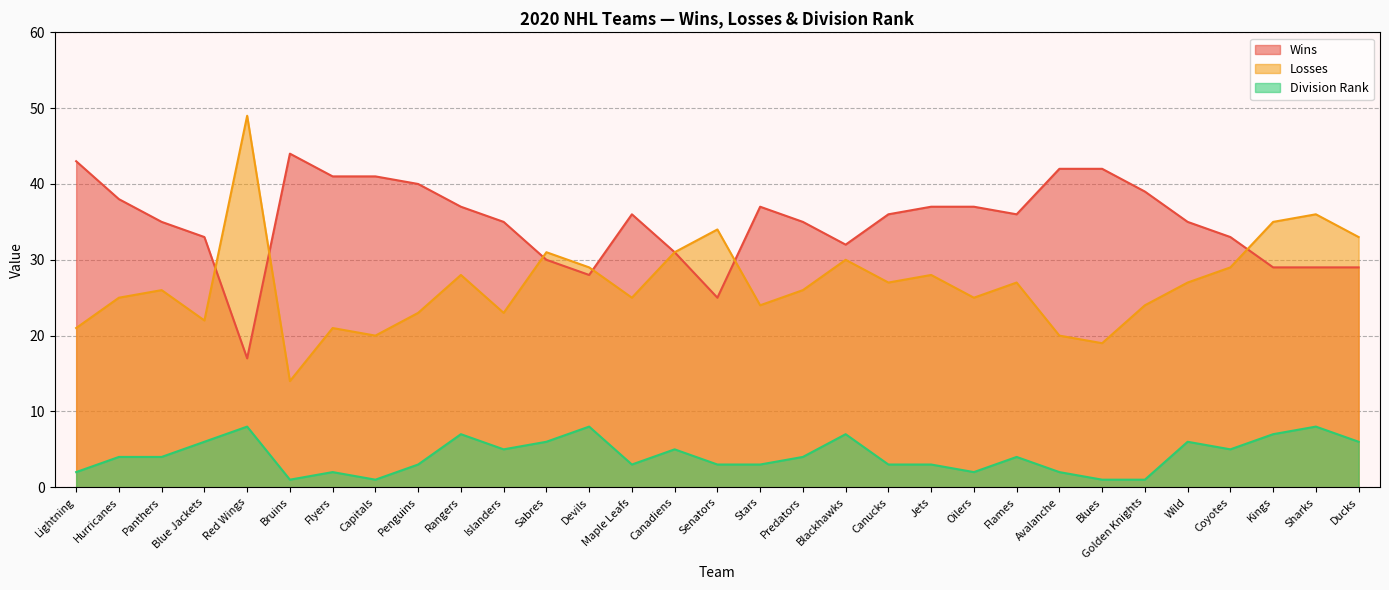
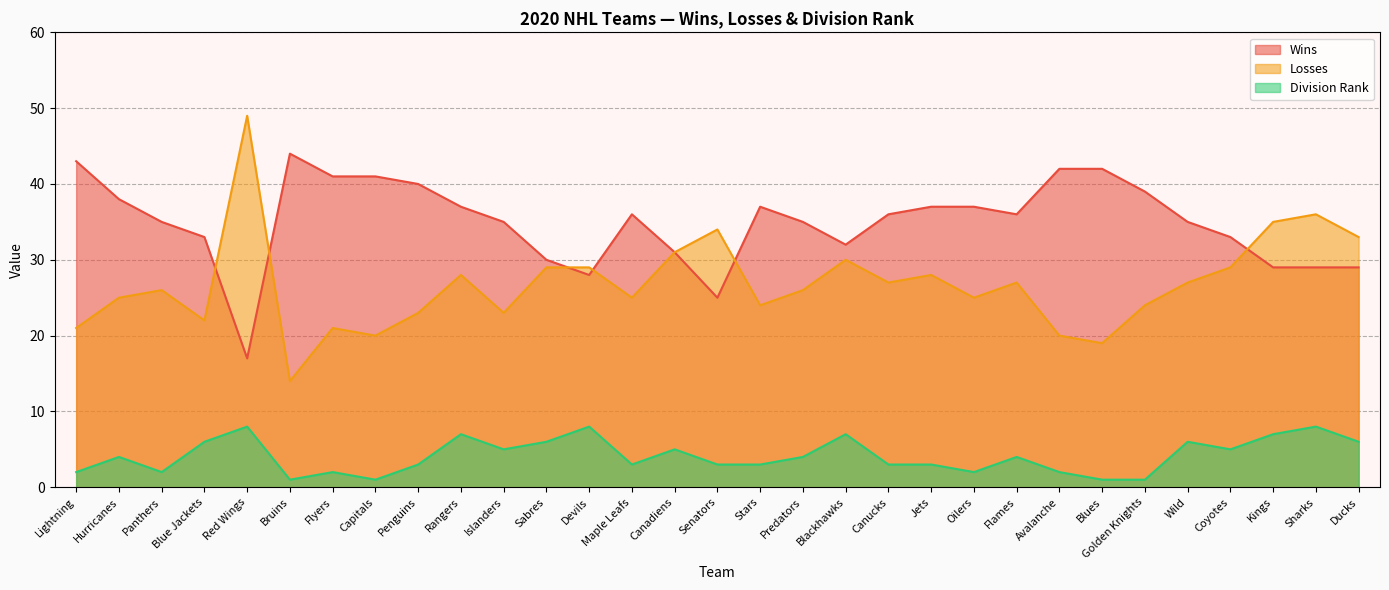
  {
    "Wins": {
      "Lightning": 43,
      "Hurricanes": 38,
      "Panthers": 35,
      "Blue Jackets": 33,
      "Red Wings": 17,
      "Bruins": 44,
      "Flyers": 41,
      "Capitals": 41,
      "Penguins": 40,
      "Rangers": 37,
      "Islanders": 35,
      "Sabres": 30,
      "Devils": 28,
      "Maple Leafs": 36,
      "Senators": 25,
      "Stars": 37,
      "Predators": 35,
      "Blackhawks": 32,
      "Canucks": 36,
      "Jets": 37,
      "Oilers": 37,
      "Flames": 36,
      "Avalanche": 42,
      "Blues": 42,
      "Golden Knights": 39,
      "Wild": 35,
      "Coyotes": 33,
      "Kings": 29,
      "Sharks": 29,
      "Ducks": 29
    },
    "Losses": {
      "Lightning": 21,
      "Hurricanes": 25,
      "Panthers": 26,
      "Blue Jackets": 22,
      "Red Wings": 49,
      "Bruins": 14,
      "Flyers": 21,
      "Capitals": 20,
      "Penguins": 23,
      "Rangers": 28,
      "Islanders": 23,
-     "Sabres": 31,
+     "Sabres": 29,
      "Devils": 29,
      "Maple Leafs": 25,
      "Senators": 34,
      "Stars": 24,
      "Predators": 26,
      "Blackhawks": 30,
      "Canucks": 27,
      "Jets": 28,
      "Oilers": 25,
      "Flames": 27,
      "Avalanche": 20,
      "Blues": 19,
      "Golden Knights": 24,
      "Wild": 27,
      "Coyotes": 29,
      "Kings": 35,
      "Sharks": 36,
      "Ducks": 33
    },
    "Division Rank": {
      "Lightning": 2,
      "Hurricanes": 4,
-     "Panthers": 4,
+     "Panthers": 2,
      "Blue Jackets": 6,
      "Red Wings": 8,
      "Bruins": 1,
      "Flyers": 2,
      "Capitals": 1,
      "Penguins": 3,
      "Rangers": 7,
      "Islanders": 5,
      "Sabres": 6,
      "Devils": 8,
      "Maple Leafs": 3,
      "Canadiens": 5,
      "Senators": 3,
      "Stars": 3,
      "Predators": 4,
      "Blackhawks": 7,
      "Canucks": 3,
      "Jets": 3,
      "Oilers": 2,
      "Flames": 4,
      "Avalanche": 2,
      "Blues": 1,
      "Golden Knights": 1,
      "Wild": 6,
      "Coyotes": 5,
      "Kings": 7,
      "Sharks": 8,
      "Ducks": 6
    }
  }
